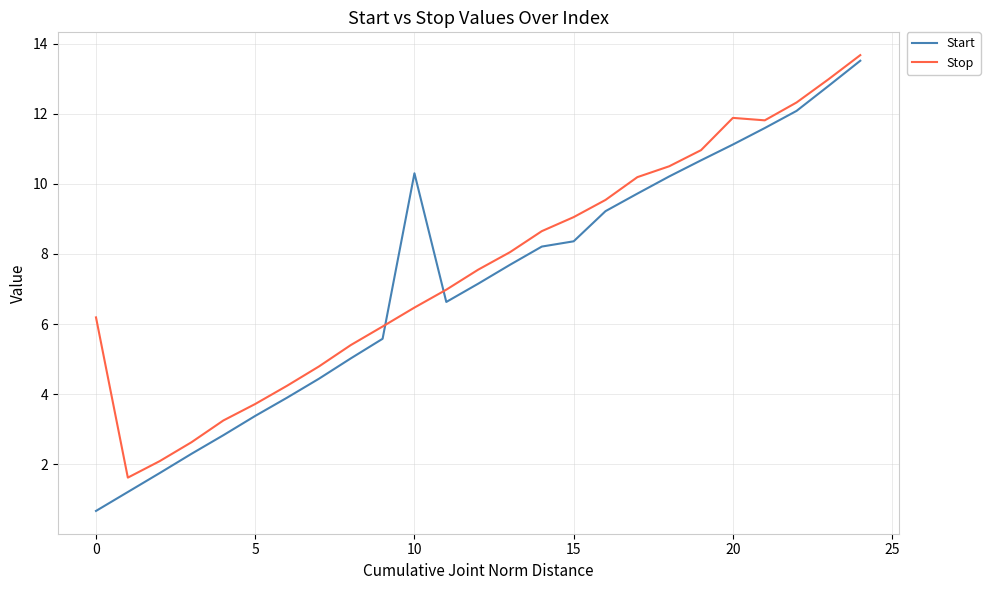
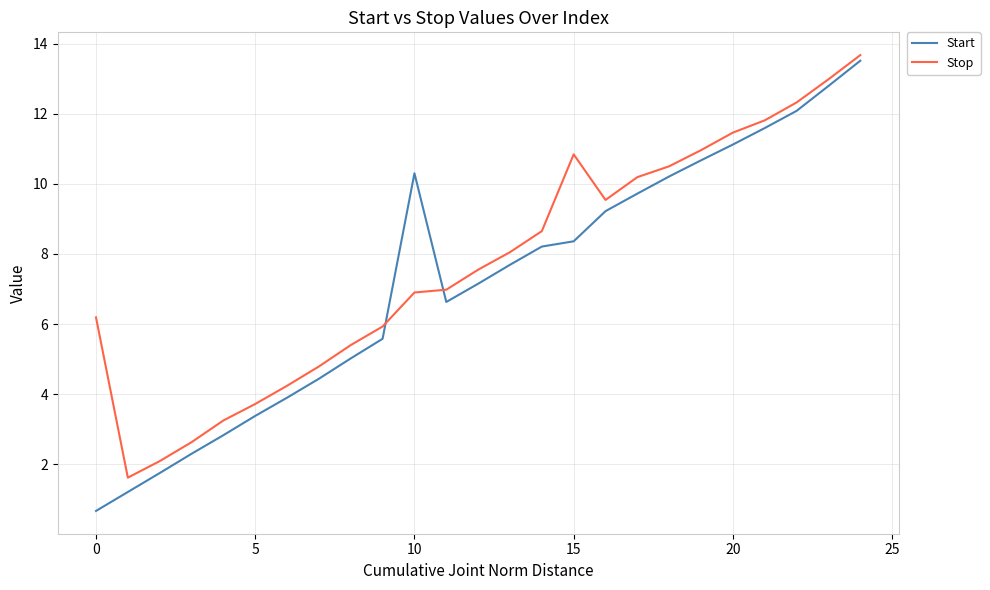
  {
    "Start": {
      "0": 0.7,
      "5": 3.4,
      "10": 10.3,
      "15": 8.4,
      "20": 11.1
    },
    "Stop": {
      "0": 6.2,
      "5": 3.7,
-     "10": 6.5,
-     "15": 9.1,
-     "20": 11.9
+     "10": 6.9,
+     "15": 10.8,
+     "20": 11.5
    }
  }
